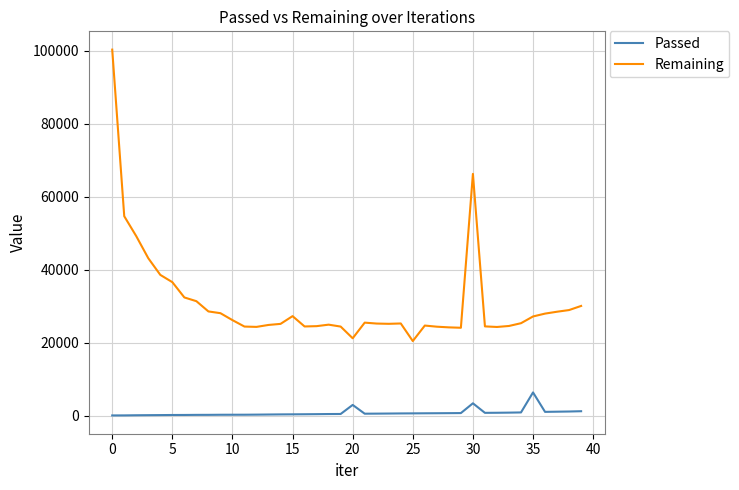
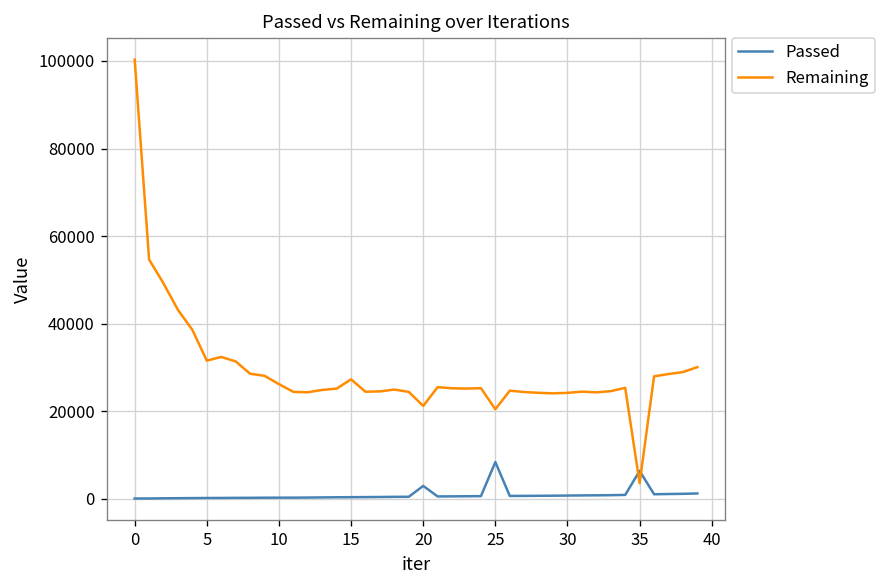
  {
    "Passed": {
      "0": 0,
      "5": 0,
      "10": 0,
      "15": 0,
      "20": 3000,
-     "25": 1000,
-     "30": 3000,
+     "25": 8000,
+     "30": 1000,
      "35": 6000
    },
    "Remaining": {
      "0": 100000,
-     "5": 37000,
+     "5": 32000,
      "10": 26000,
      "15": 27000,
      "20": 21000,
      "25": 20000,
-     "30": 66000,
-     "35": 27000
+     "30": 24000,
+     "35": 4000
    }
  }
